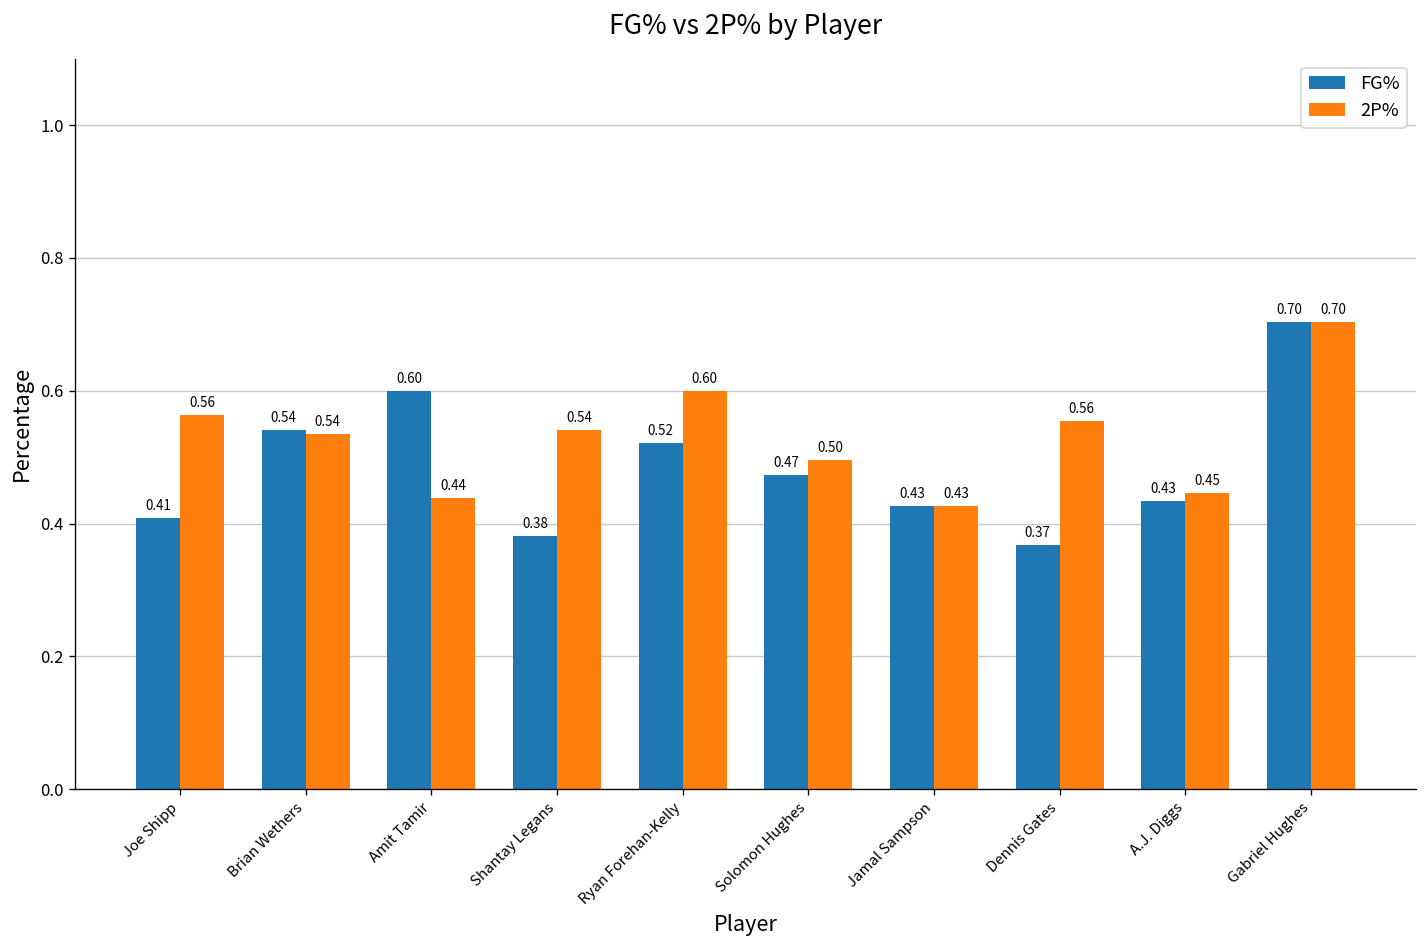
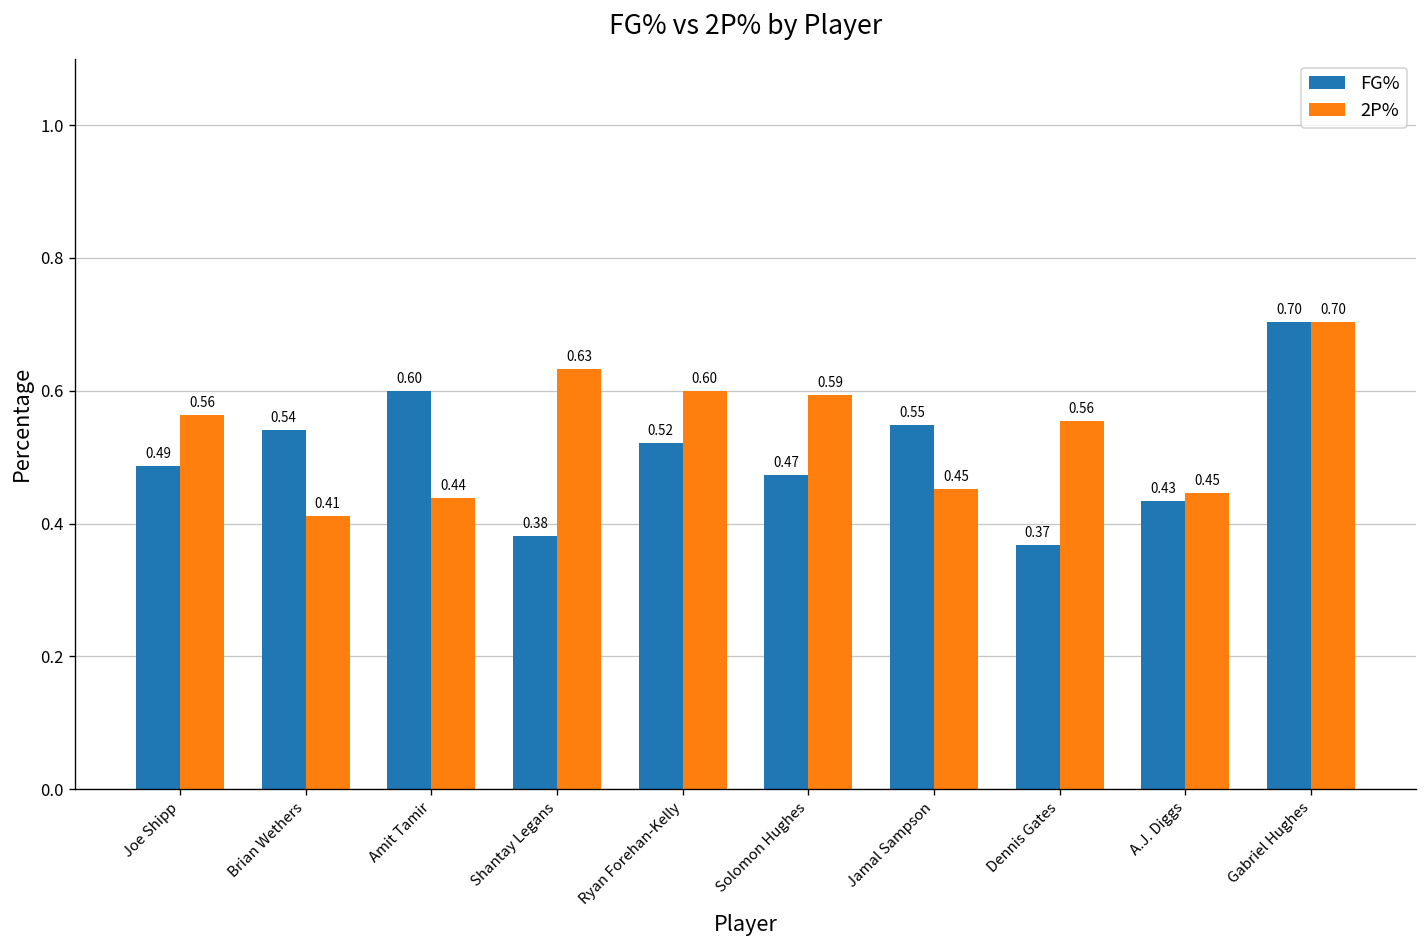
  {
    "FG%": {
-     "Joe Shipp": 0.41,
+     "Joe Shipp": 0.49,
      "Brian Wethers": 0.54,
      "Amit Tamir": 0.60,
      "Shantay Legans": 0.38,
      "Ryan Forehan-Kelly": 0.52,
      "Solomon Hughes": 0.47,
-     "Jamal Sampson": 0.43,
+     "Jamal Sampson": 0.55,
      "Dennis Gates": 0.37,
      "A.J. Diggs": 0.43,
      "Gabriel Hughes": 0.70
    },
    "2P%": {
      "Joe Shipp": 0.56,
-     "Brian Wethers": 0.54,
+     "Brian Wethers": 0.41,
      "Amit Tamir": 0.44,
-     "Shantay Legans": 0.54,
+     "Shantay Legans": 0.63,
      "Ryan Forehan-Kelly": 0.60,
-     "Solomon Hughes": 0.50,
-     "Jamal Sampson": 0.43,
+     "Solomon Hughes": 0.59,
+     "Jamal Sampson": 0.45,
      "Dennis Gates": 0.56,
      "A.J. Diggs": 0.45,
      "Gabriel Hughes": 0.70
    }
  }
